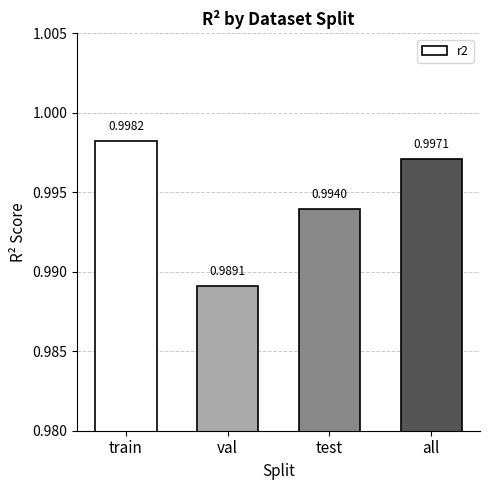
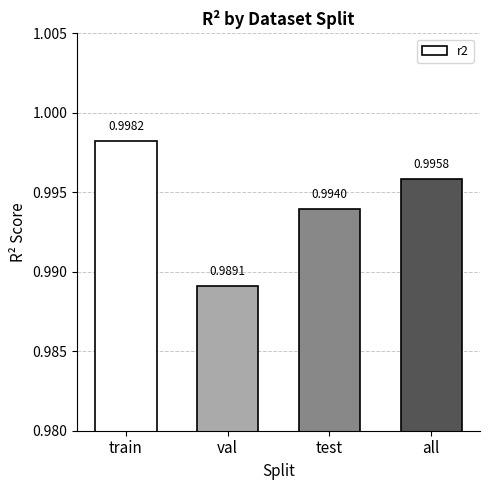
  {
    "train": 0.9982,
    "val": 0.9891,
    "test": 0.9940,
-   "all": 0.9971
+   "all": 0.9958
  }
